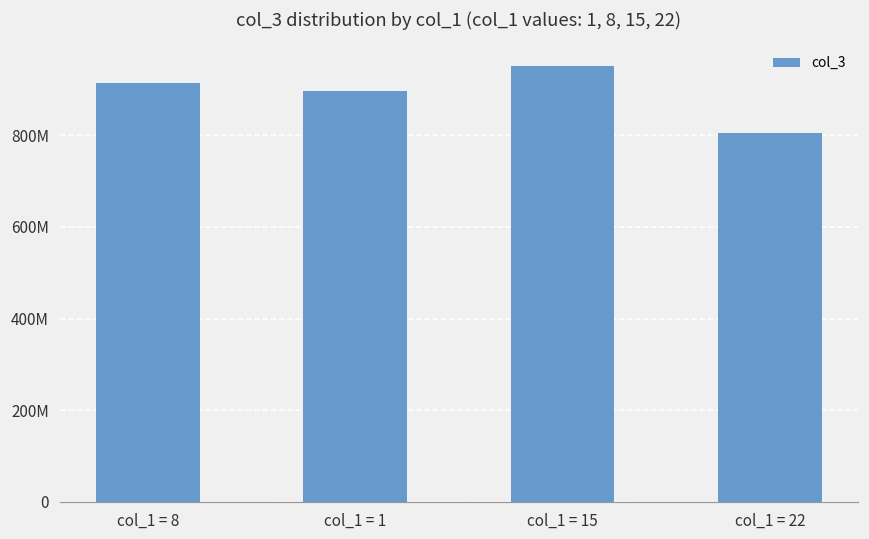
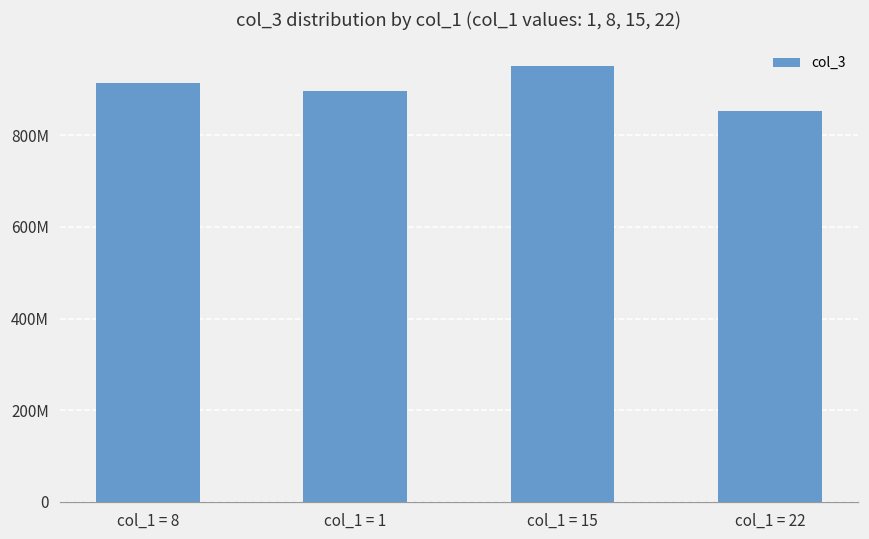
  {
    "col_1 = 8": 920000000,
    "col_1 = 1": 900000000,
    "col_1 = 15": 950000000,
-   "col_1 = 22": 800000000
+   "col_1 = 22": 850000000
  }
